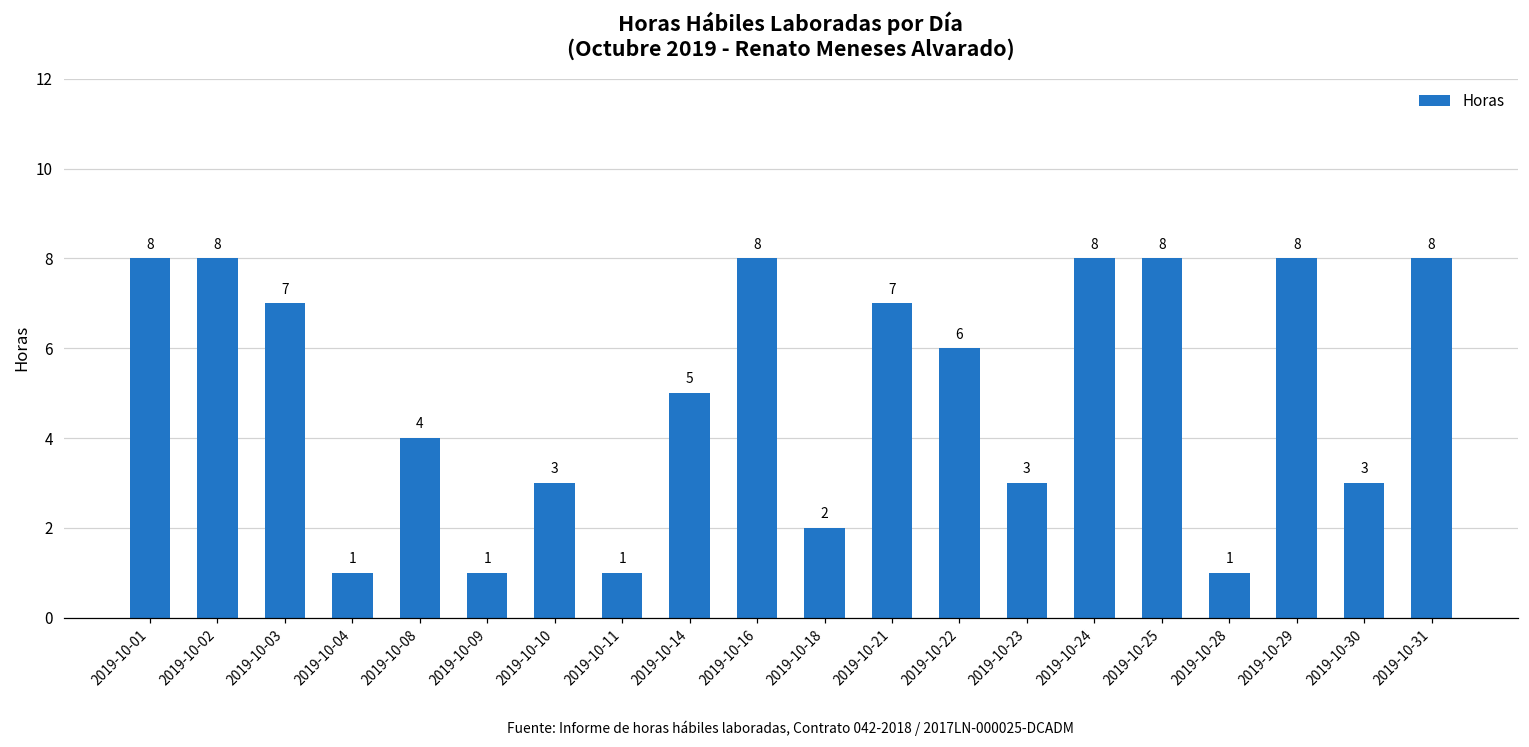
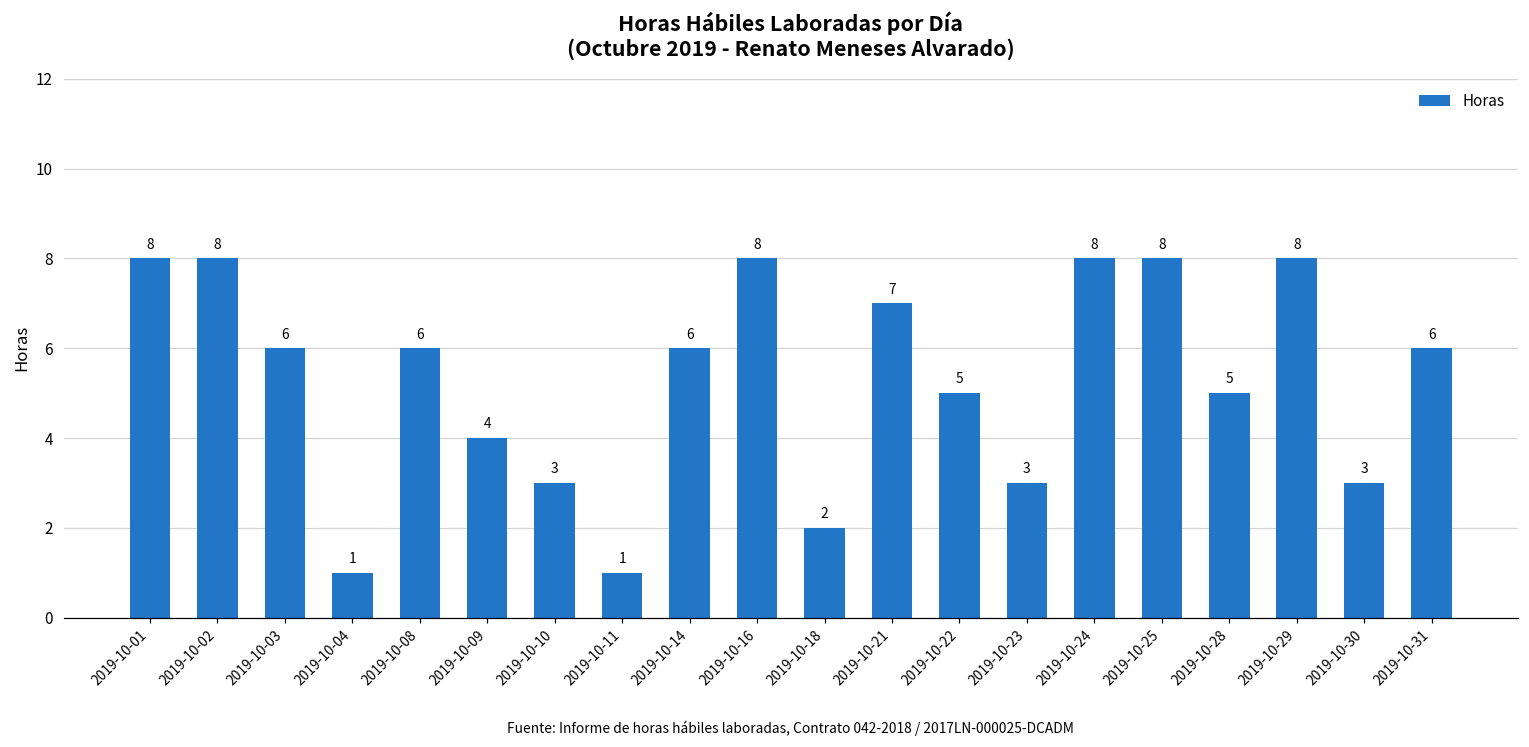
  {
    "2019-10-01": 8,
    "2019-10-02": 8,
-   "2019-10-03": 7,
+   "2019-10-03": 6,
    "2019-10-04": 1,
-   "2019-10-08": 4,
-   "2019-10-09": 1,
+   "2019-10-08": 6,
+   "2019-10-09": 4,
    "2019-10-10": 3,
    "2019-10-11": 1,
-   "2019-10-14": 5,
+   "2019-10-14": 6,
    "2019-10-16": 8,
    "2019-10-18": 2,
    "2019-10-21": 7,
-   "2019-10-22": 6,
+   "2019-10-22": 5,
    "2019-10-23": 3,
    "2019-10-24": 8,
    "2019-10-25": 8,
-   "2019-10-28": 1,
+   "2019-10-28": 5,
    "2019-10-29": 8,
    "2019-10-30": 3,
-   "2019-10-31": 8
+   "2019-10-31": 6
  }
